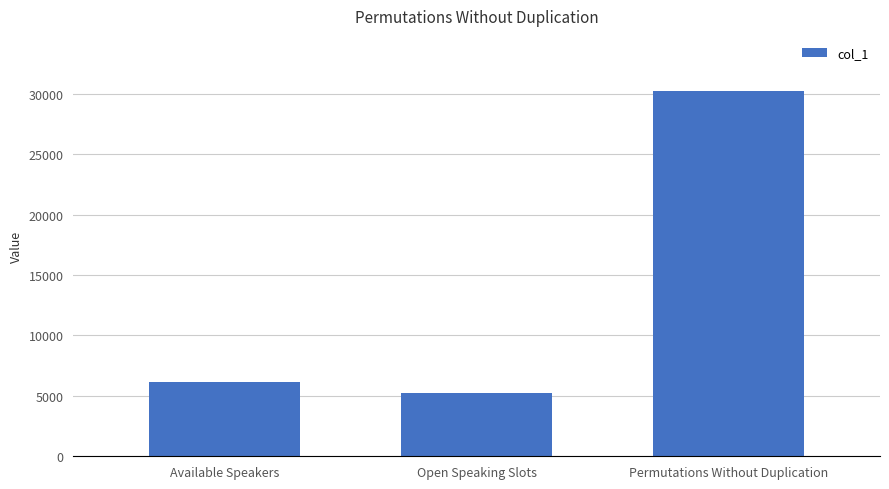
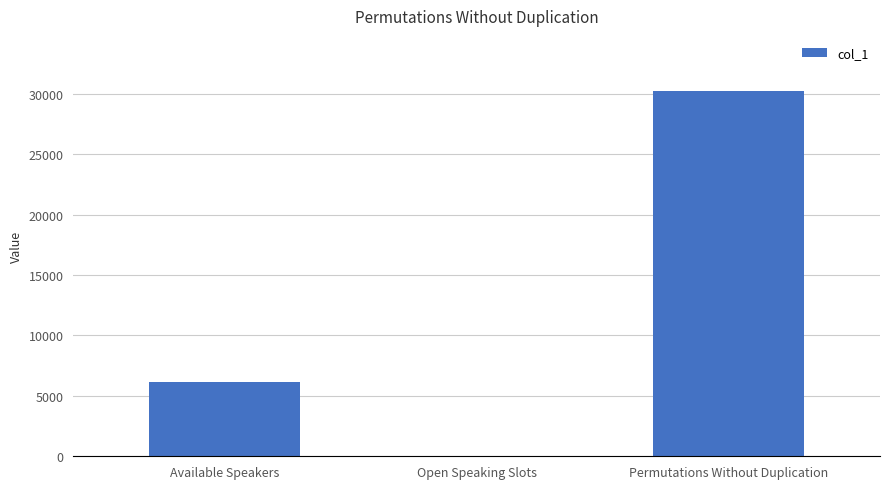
  {
    "Available Speakers": 6100,
-   "Open Speaking Slots": 5300,
+   "Open Speaking Slots": 0,
    "Permutations Without Duplication": 30200
  }
